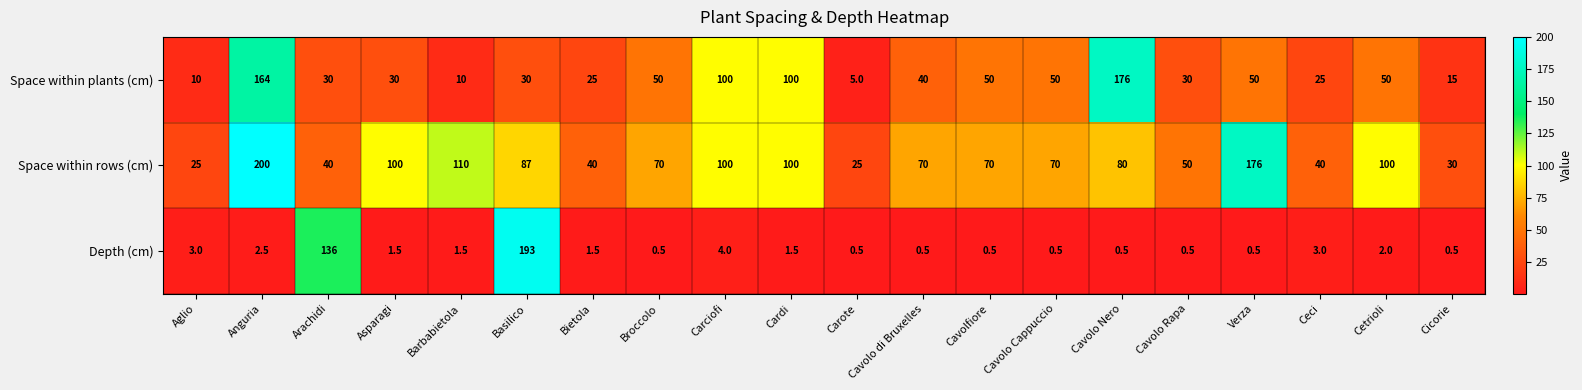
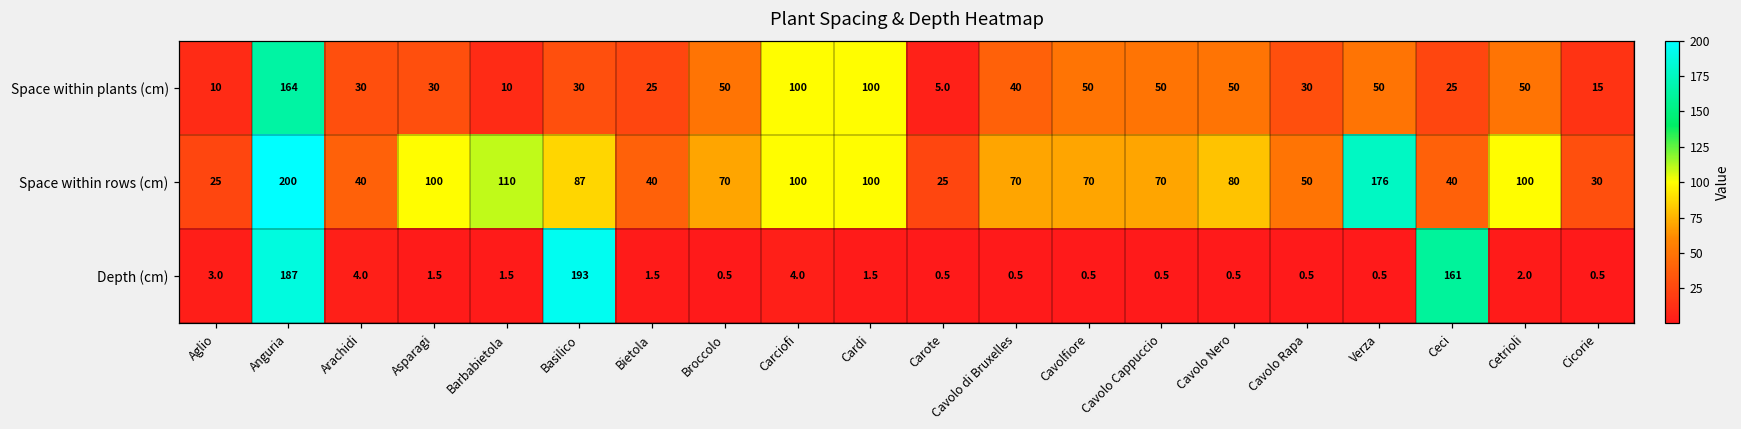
  {
    "Space within plants (cm)": {
      "Aglio": 10,
      "Anguria": 164,
      "Arachidi": 30,
      "Asparagi": 30,
      "Barbabietola": 10,
      "Basilico": 30,
      "Bietola": 25,
      "Broccolo": 50,
      "Carciofi": 100,
      "Cardi": 100,
      "Carote": 5.0,
      "Cavolo di Bruxelles": 40,
      "Cavolfiore": 50,
      "Cavolo Cappuccio": 50,
-     "Cavolo Nero": 176,
+     "Cavolo Nero": 50,
      "Cavolo Rapa": 30,
      "Verza": 50,
      "Ceci": 25,
      "Cetrioli": 50,
      "Cicorie": 15
    },
    "Space within rows (cm)": {
      "Aglio": 25,
      "Anguria": 200,
      "Arachidi": 40,
      "Asparagi": 100,
      "Barbabietola": 110,
      "Basilico": 87,
      "Bietola": 40,
      "Broccolo": 70,
      "Carciofi": 100,
      "Cardi": 100,
      "Carote": 25,
      "Cavolo di Bruxelles": 70,
      "Cavolfiore": 70,
      "Cavolo Cappuccio": 70,
      "Cavolo Nero": 80,
      "Cavolo Rapa": 50,
      "Verza": 176,
      "Ceci": 40,
      "Cetrioli": 100,
      "Cicorie": 30
    },
    "Depth (cm)": {
      "Aglio": 3.0,
-     "Anguria": 2.5,
-     "Arachidi": 136,
+     "Anguria": 187,
+     "Arachidi": 4.0,
      "Asparagi": 1.5,
      "Barbabietola": 1.5,
      "Basilico": 193,
      "Bietola": 1.5,
      "Broccolo": 0.5,
      "Carciofi": 4.0,
      "Cardi": 1.5,
      "Carote": 0.5,
      "Cavolo di Bruxelles": 0.5,
      "Cavolfiore": 0.5,
      "Cavolo Cappuccio": 0.5,
      "Cavolo Nero": 0.5,
      "Cavolo Rapa": 0.5,
      "Verza": 0.5,
-     "Ceci": 3.0,
+     "Ceci": 161,
      "Cetrioli": 2.0,
      "Cicorie": 0.5
    }
  }
